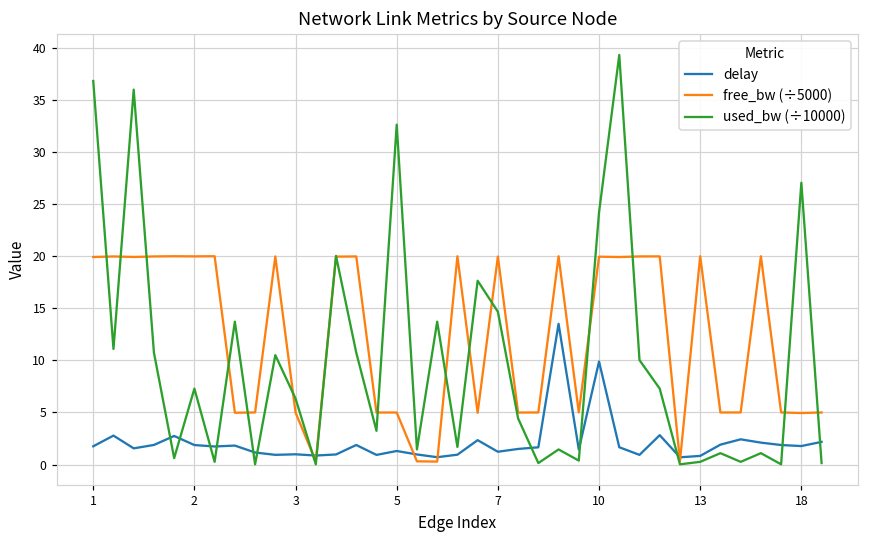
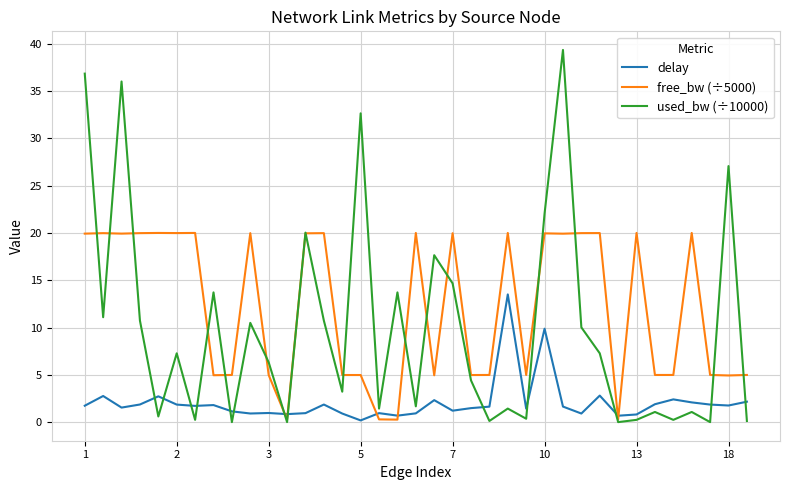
  {
    "delay": {
-     "5": 1,
+     "5": 0,
      "10": 10
    },
    "free_bw (÷5000)": {
      "5": 5,
      "10": 20
    },
    "used_bw (÷10000)": {
      "5": 33,
-     "10": 24
+     "10": 22
    }
  }
